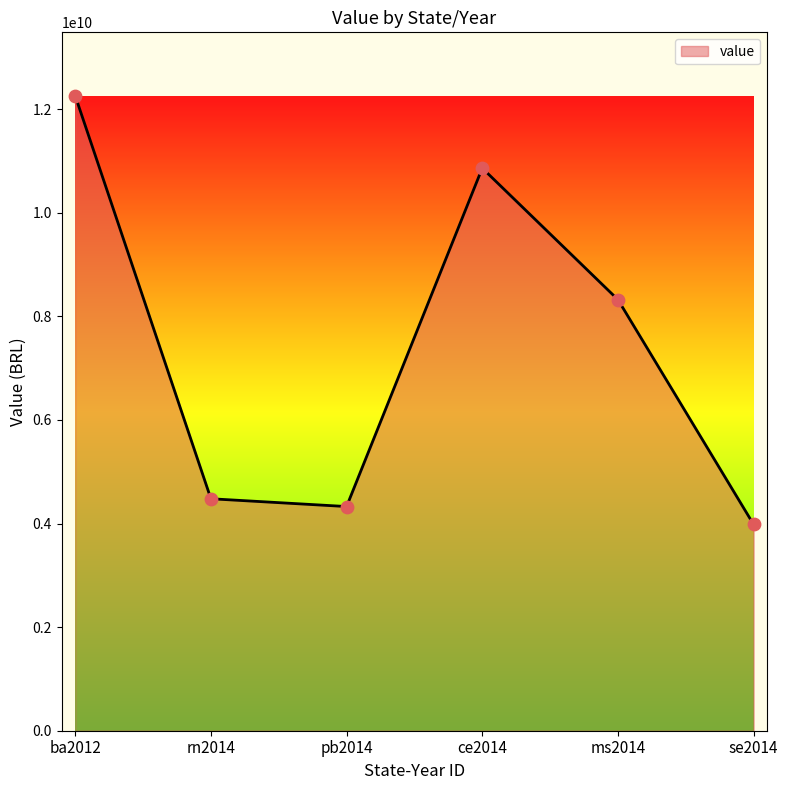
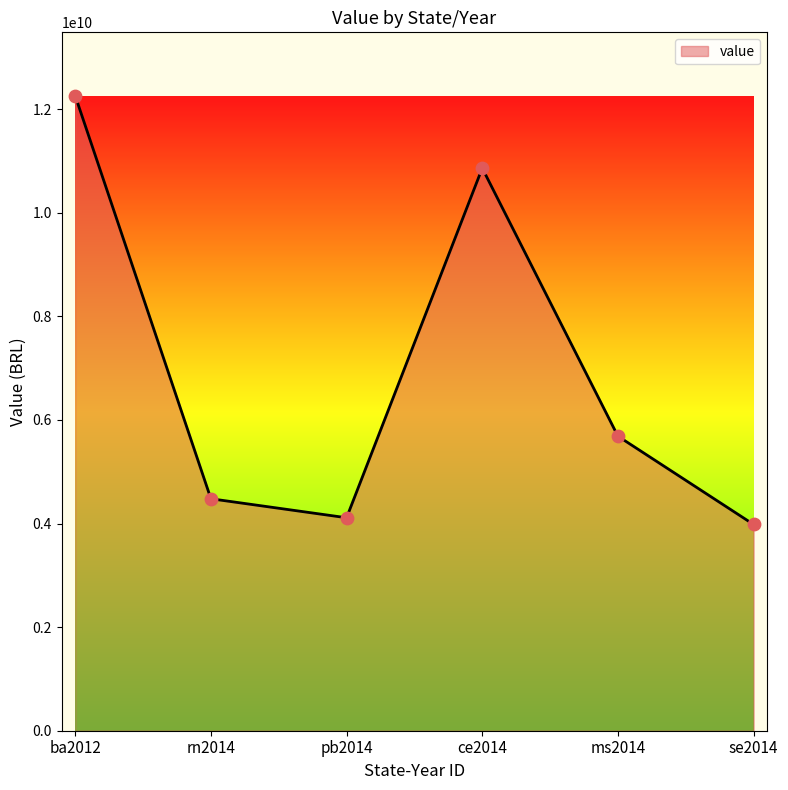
  {
    "ba2012": 12300000000,
    "rn2014": 4500000000,
-   "pb2014": 4300000000,
+   "pb2014": 4100000000,
    "ce2014": 10900000000,
-   "ms2014": 8300000000,
+   "ms2014": 5700000000,
    "se2014": 4000000000
  }
